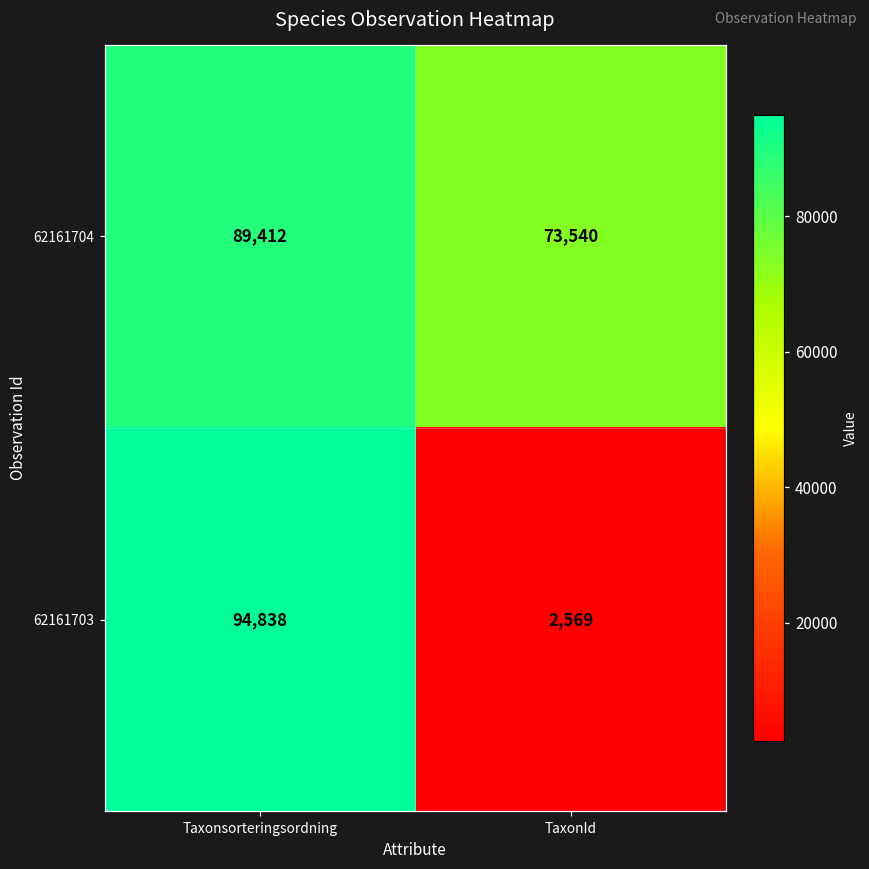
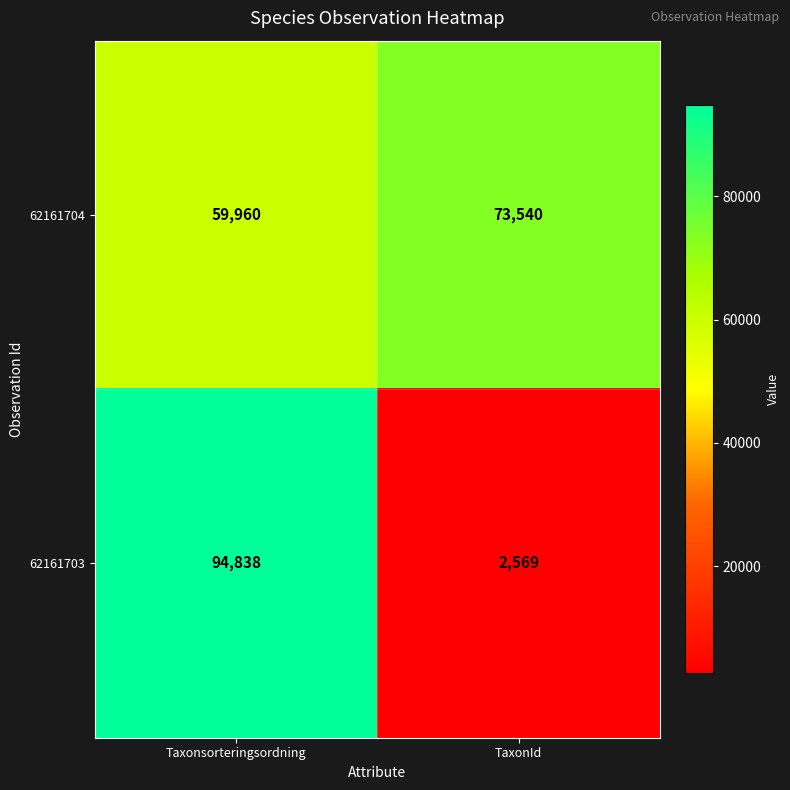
  {
    "62161704": {
-     "Taxonsorteringsordning": "89,412",
+     "Taxonsorteringsordning": "59,960",
      "TaxonId": "73,540"
    },
    "62161703": {
      "Taxonsorteringsordning": "94,838",
      "TaxonId": "2,569"
    }
  }
